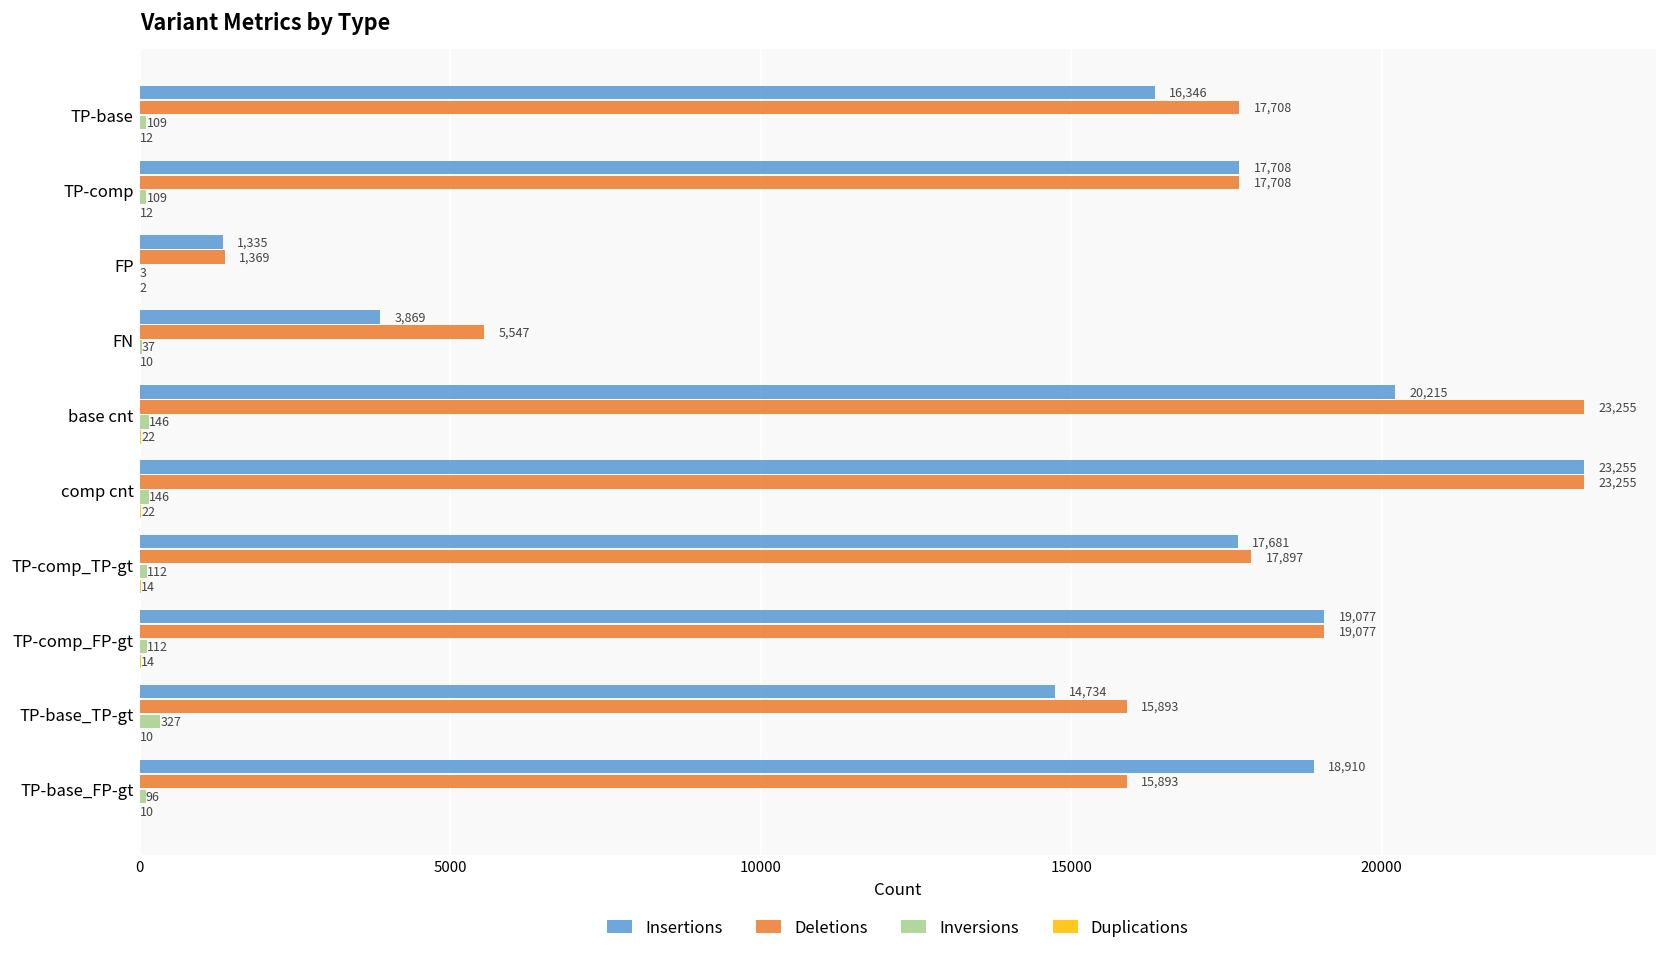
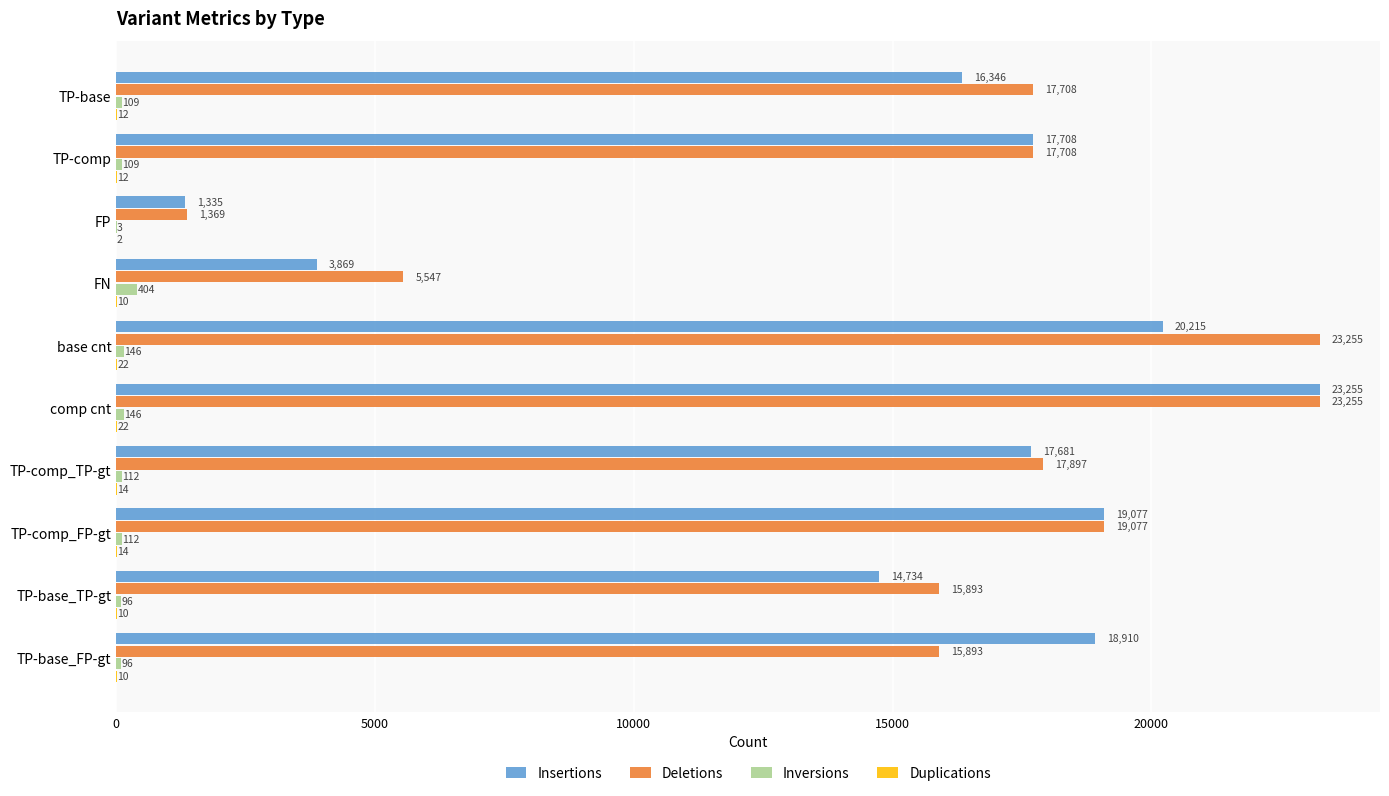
  {
    "Insertions": {
      "TP-base": "16,346",
      "TP-comp": "17,708",
      "FP": "1,335",
      "FN": "3,869",
      "base cnt": "20,215",
      "comp cnt": "23,255",
      "TP-comp_TP-gt": "17,681",
      "TP-comp_FP-gt": "19,077",
      "TP-base_TP-gt": "14,734",
      "TP-base_FP-gt": "18,910"
    },
    "Deletions": {
      "TP-base": "17,708",
      "TP-comp": "17,708",
      "FP": "1,369",
      "FN": "5,547",
      "base cnt": "23,255",
      "comp cnt": "23,255",
      "TP-comp_TP-gt": "17,897",
      "TP-comp_FP-gt": "19,077",
      "TP-base_TP-gt": "15,893",
      "TP-base_FP-gt": "15,893"
    },
    "Inversions": {
      "TP-base": "109",
      "TP-comp": "109",
      "FP": "3",
-     "FN": "37",
+     "FN": "404",
      "base cnt": "146",
      "comp cnt": "146",
      "TP-comp_TP-gt": "112",
      "TP-comp_FP-gt": "112",
-     "TP-base_TP-gt": "327",
+     "TP-base_TP-gt": "96",
      "TP-base_FP-gt": "96"
    },
    "Duplications": {
      "TP-base": "12",
      "TP-comp": "12",
      "FP": "2",
      "FN": "10",
      "base cnt": "22",
      "comp cnt": "22",
      "TP-comp_TP-gt": "14",
      "TP-comp_FP-gt": "14",
      "TP-base_TP-gt": "10",
      "TP-base_FP-gt": "10"
    }
  }
